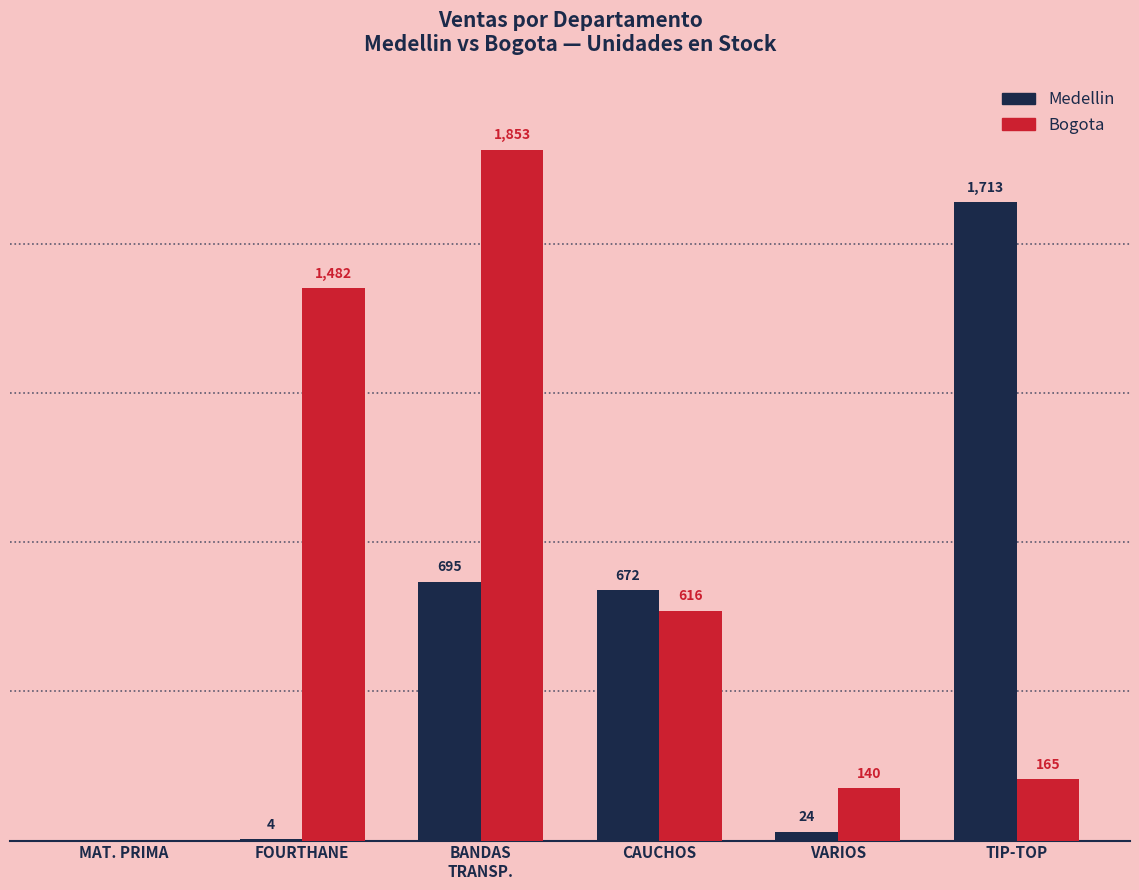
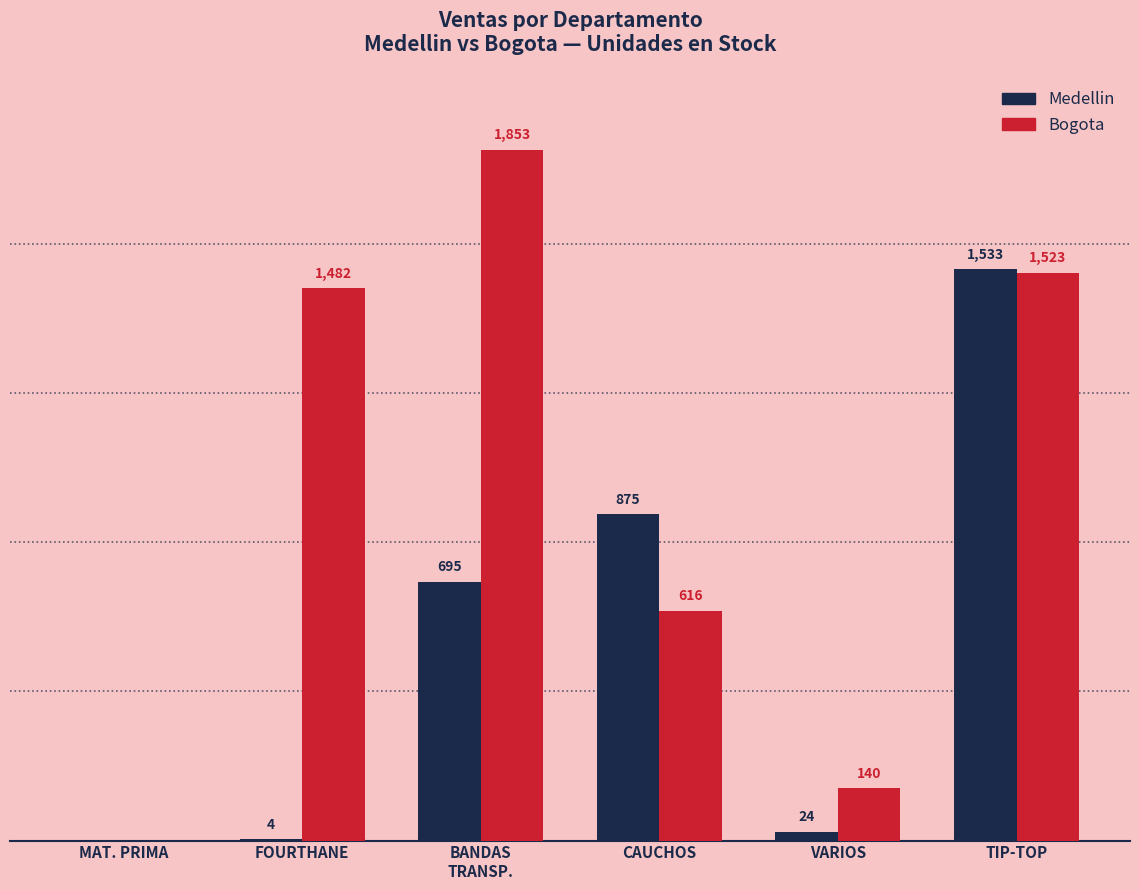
  {
    "Medellin": {
      "FOURTHANE": "4",
      "BANDAS TRANSP.": "695",
-     "CAUCHOS": "672",
+     "CAUCHOS": "875",
      "VARIOS": "24",
-     "TIP-TOP": "1,713"
+     "TIP-TOP": "1,533"
    },
    "Bogota": {
      "FOURTHANE": "1,482",
      "BANDAS TRANSP.": "1,853",
      "CAUCHOS": "616",
      "VARIOS": "140",
-     "TIP-TOP": "165"
+     "TIP-TOP": "1,523"
    }
  }
